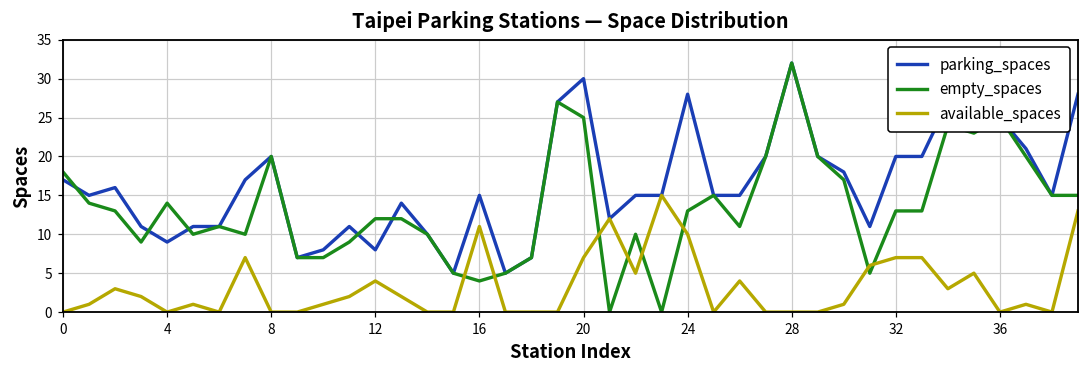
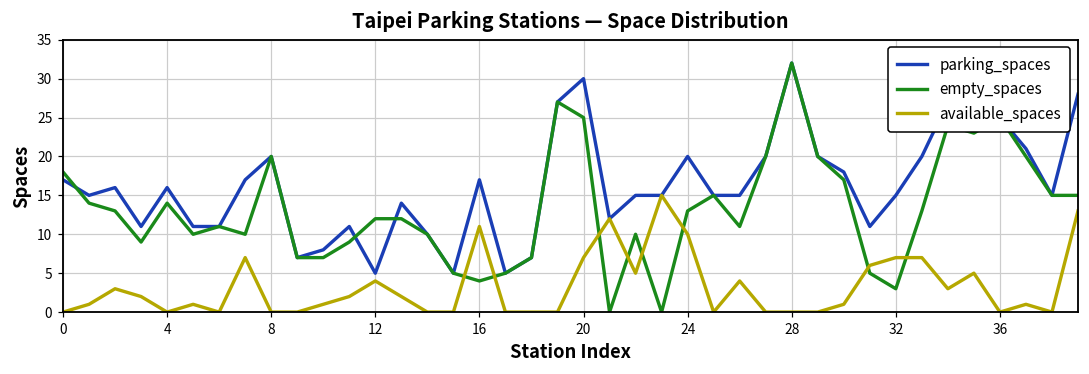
  {
    "parking_spaces": {
      "0": 17,
-     "4": 9,
-     "12": 8,
-     "16": 15,
+     "4": 16,
+     "12": 5,
+     "16": 17,
      "20": 30,
-     "24": 28,
-     "32": 20
+     "24": 20,
+     "32": 15
    },
    "empty_spaces": {
      "0": 18,
      "4": 14,
      "12": 12,
      "16": 4,
      "20": 25,
      "24": 13,
-     "32": 13
+     "32": 3
    },
    "available_spaces": {
      "0": 0,
      "4": 0,
      "8": 0,
      "12": 4,
      "16": 11,
      "20": 7,
      "24": 10,
      "28": 0,
      "32": 7,
      "36": 0
    }
  }
